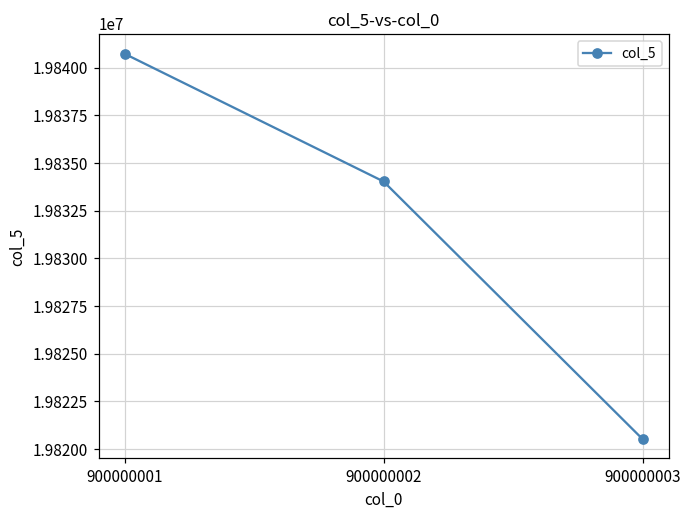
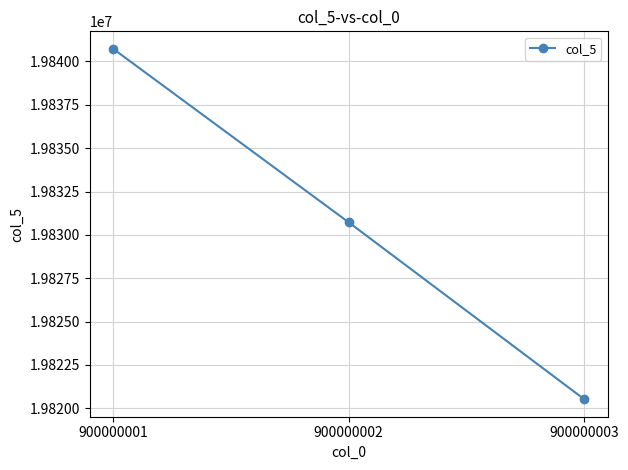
  {
    "900000001": 19840700,
-   "900000002": 19834000,
+   "900000002": 19830700,
    "900000003": 19820500
  }
